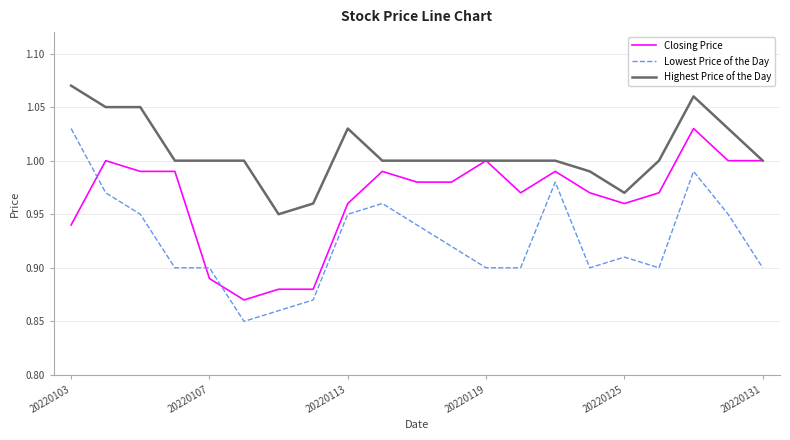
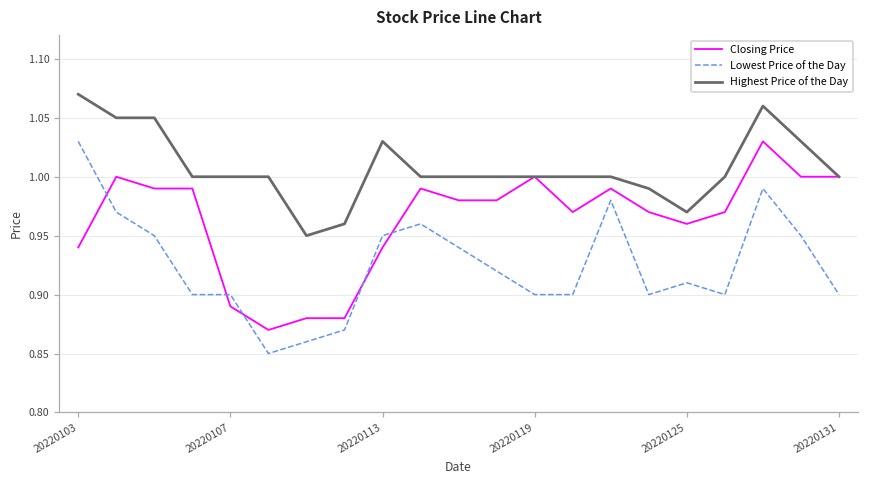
  {
    "Closing Price": {
      "20220103": 0.94,
      "20220107": 0.89,
-     "20220113": 0.96,
+     "20220113": 0.94,
      "20220125": 0.96
    },
    "Lowest Price of the Day": {
      "20220103": 1.03,
      "20220107": 0.90,
      "20220113": 0.95,
      "20220119": 0.90,
      "20220125": 0.91,
      "20220131": 0.90
    },
    "Highest Price of the Day": {
      "20220103": 1.07,
      "20220107": 1.00,
      "20220113": 1.03,
      "20220125": 0.97
    }
  }
